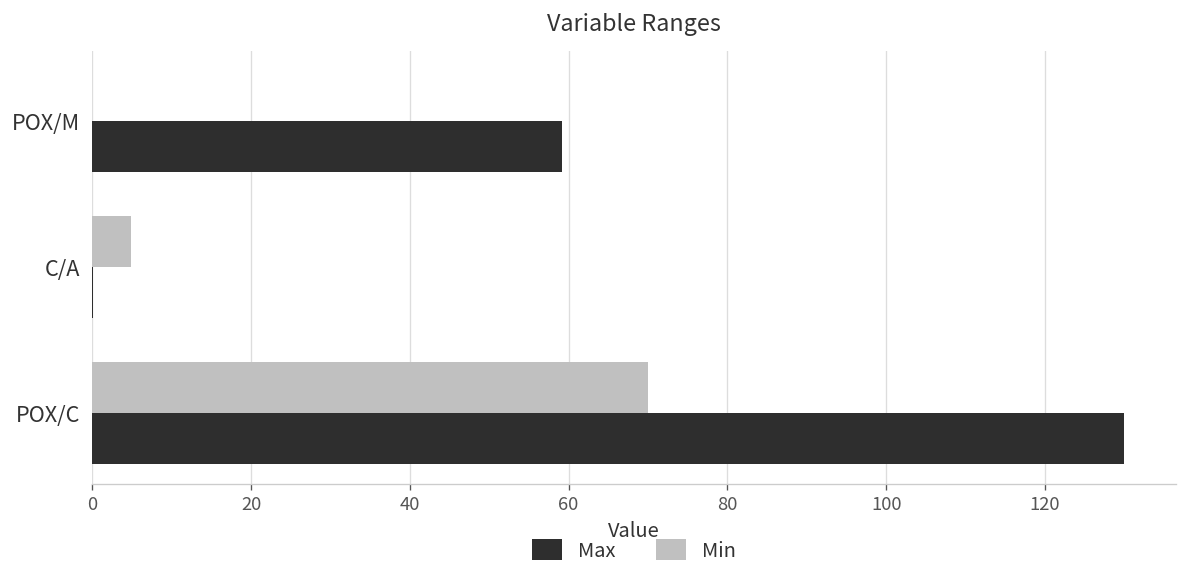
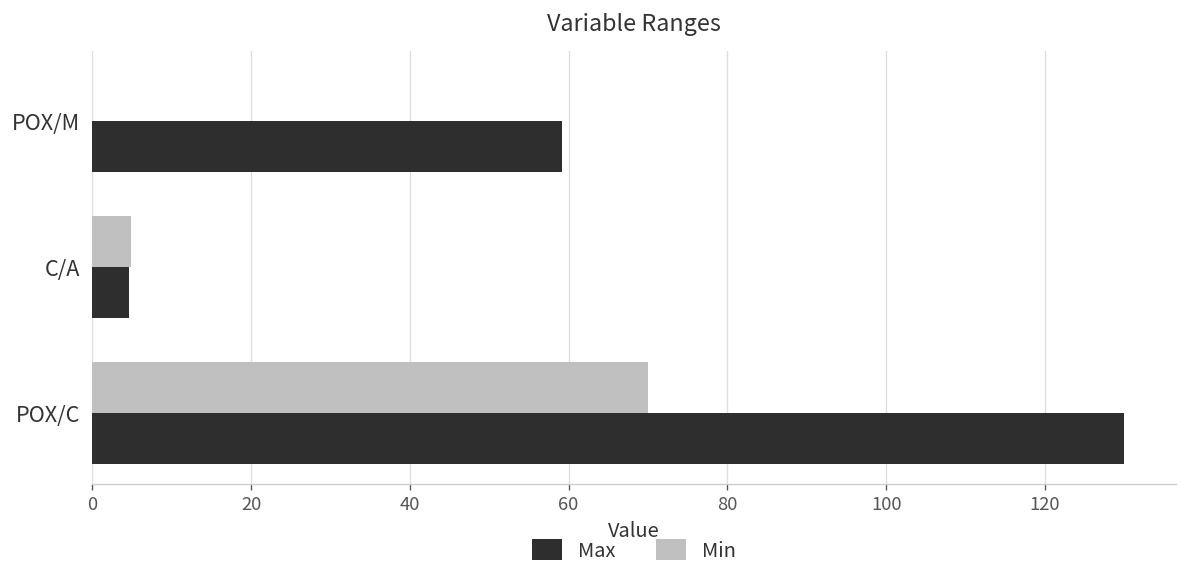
  {
    "Max": {
      "POX/M": 59,
-     "C/A": 0,
+     "C/A": 5,
      "POX/C": 130
    },
    "Min": {
      "C/A": 5,
      "POX/C": 70
    }
  }
